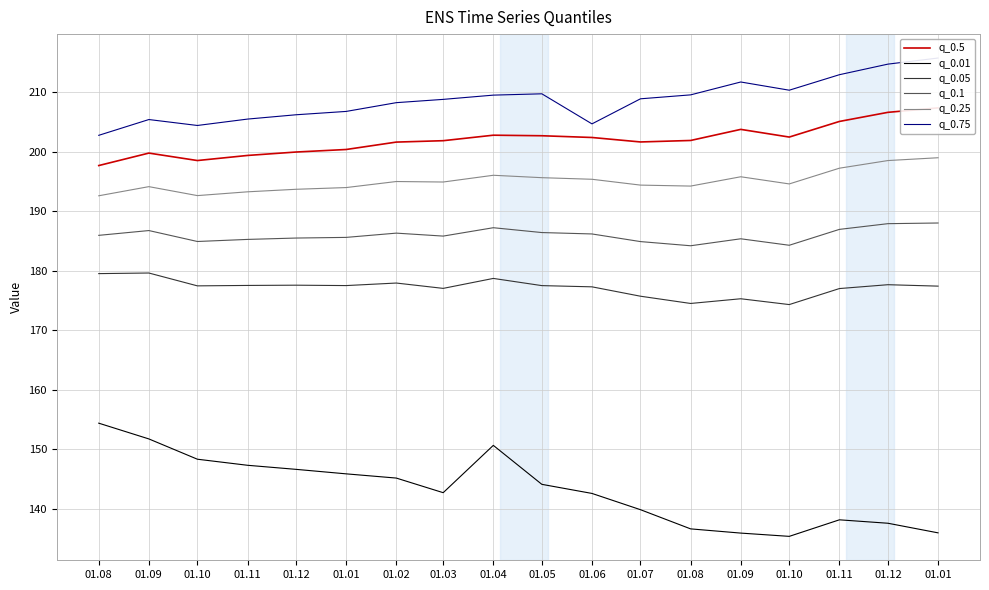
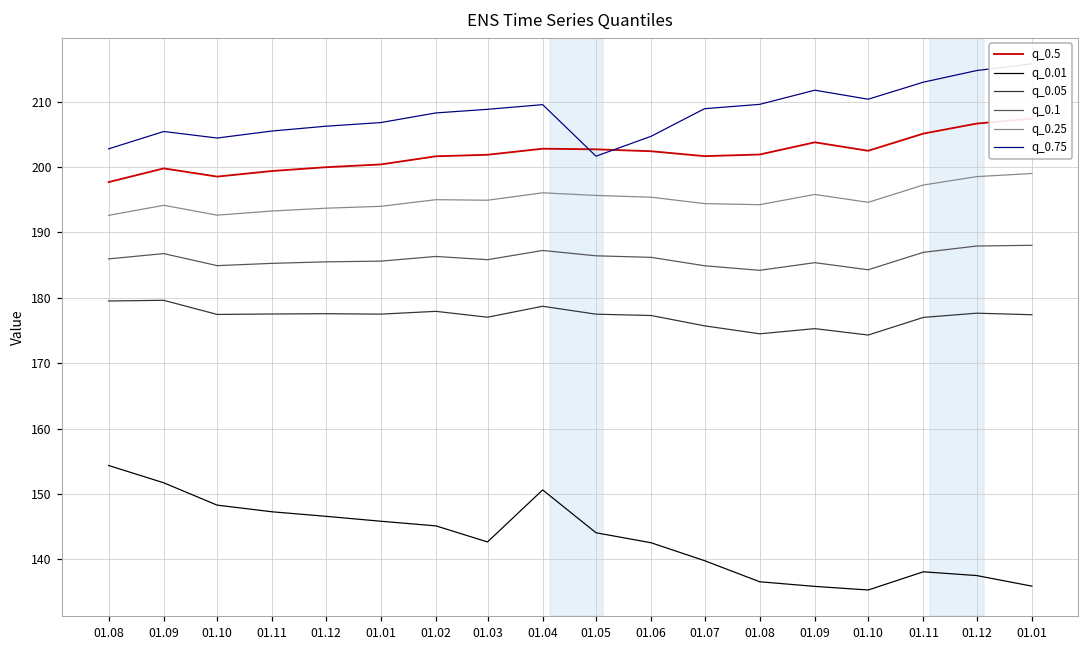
  {
    "q_0.5": {
      "01.02": 202,
      "01.03": 202,
      "01.04": 203,
      "01.05": 203,
      "01.06": 202,
      "01.07": 202
    },
    "q_0.01": {
      "01.02": 145,
      "01.03": 143,
      "01.04": 151,
      "01.05": 144,
      "01.06": 143,
      "01.07": 140
    },
    "q_0.25": {
      "01.02": 195,
      "01.03": 195,
      "01.04": 196,
      "01.05": 196,
      "01.06": 195,
      "01.07": 194
    },
    "q_0.75": {
      "01.02": 208,
      "01.03": 209,
      "01.04": 210,
-     "01.05": 210,
+     "01.05": 202,
      "01.06": 205,
      "01.07": 209
    }
  }
